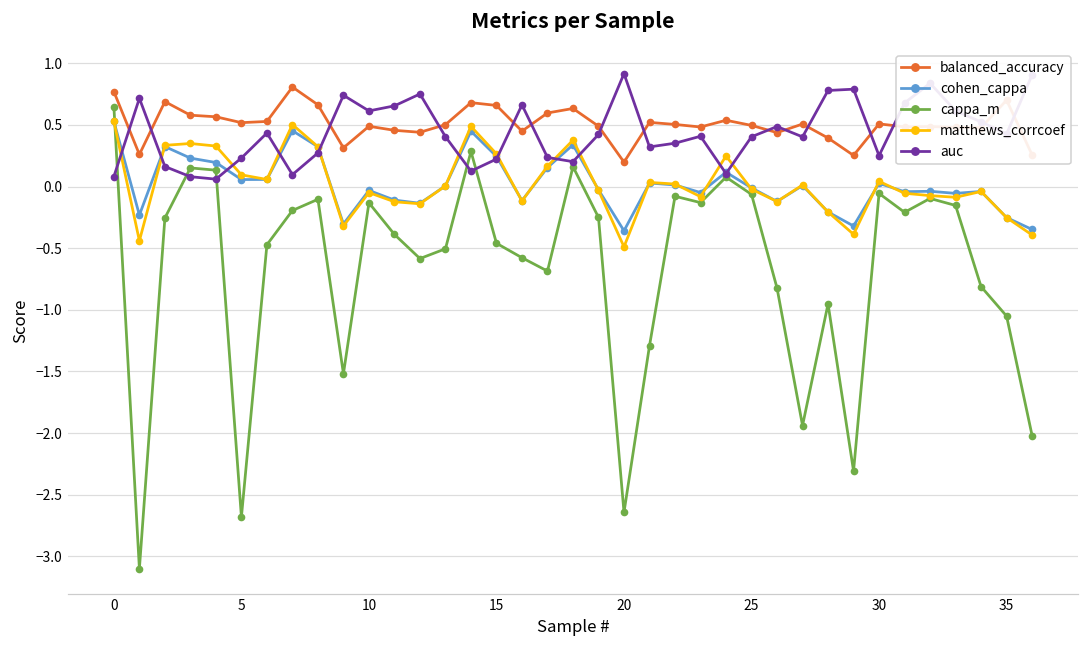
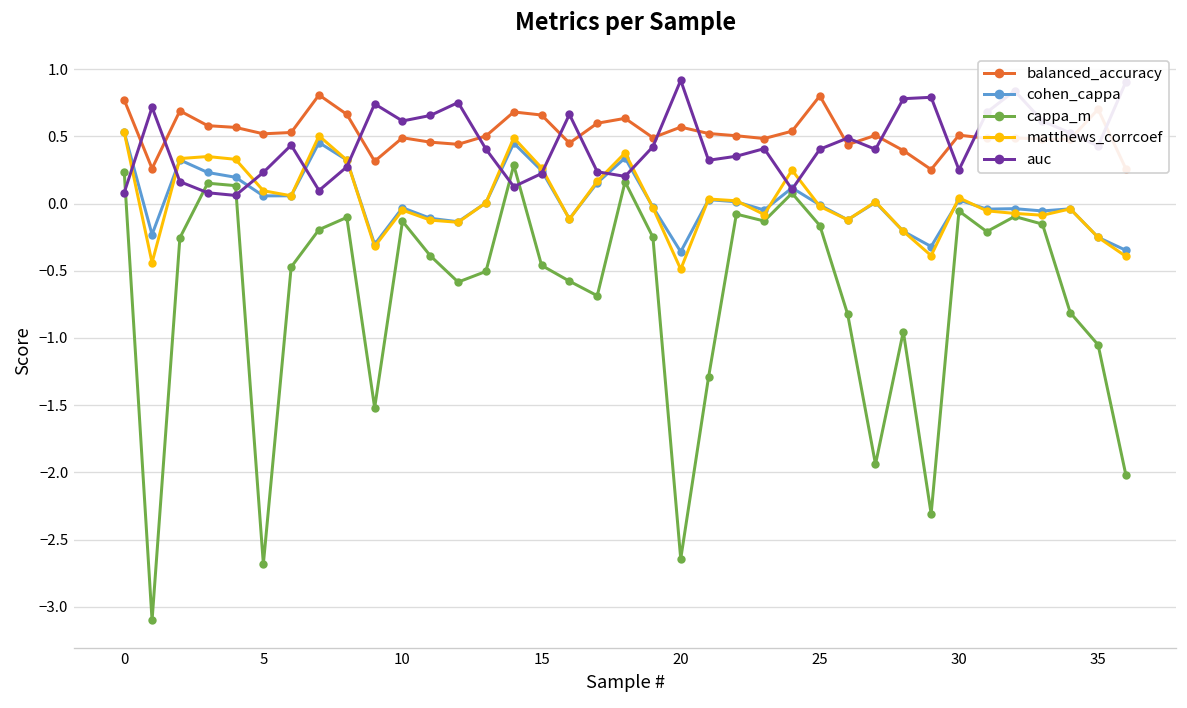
  {
    "balanced_accuracy": {
      "0": 0.77,
      "5": 0.52,
      "10": 0.49,
      "15": 0.66,
-     "20": 0.20,
-     "25": 0.50,
+     "20": 0.57,
+     "25": 0.80,
      "30": 0.51
    },
    "cohen_cappa": {
      "5": 0.06,
      "20": -0.36
    },
    "cappa_m": {
-     "0": 0.65,
+     "0": 0.24,
      "5": -2.68,
      "10": -0.13,
      "15": -0.46,
      "20": -2.64,
-     "25": -0.06,
+     "25": -0.16,
      "30": -0.06,
      "35": -1.05
    },
    "matthews_corrcoef": {
      "5": 0.10,
      "20": -0.49
    },
    "auc": {
      "0": 0.08,
      "5": 0.23,
      "10": 0.61,
      "20": 0.92,
      "25": 0.40,
      "30": 0.25
    }
  }
